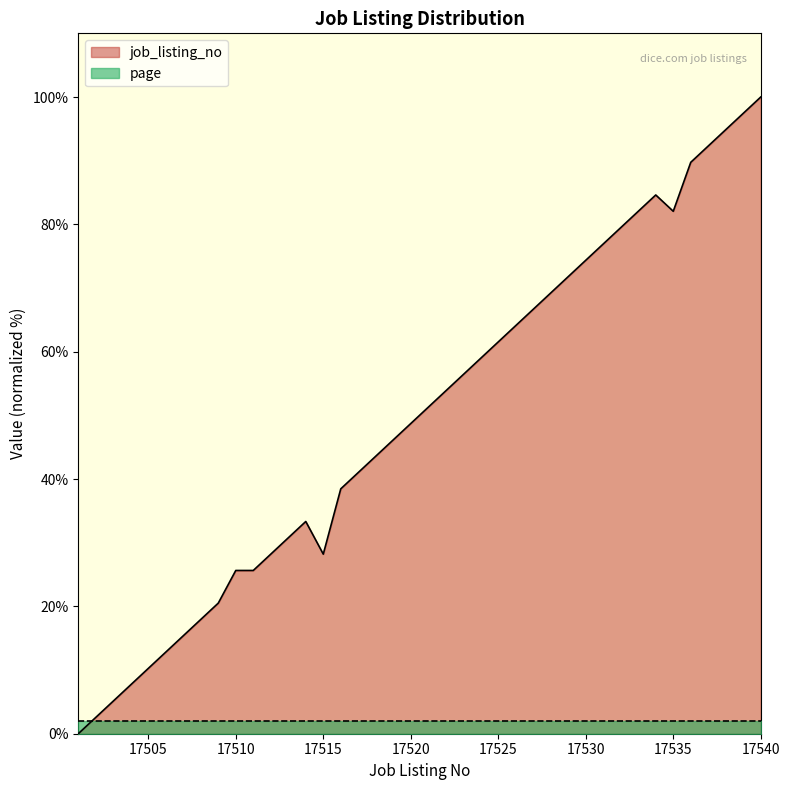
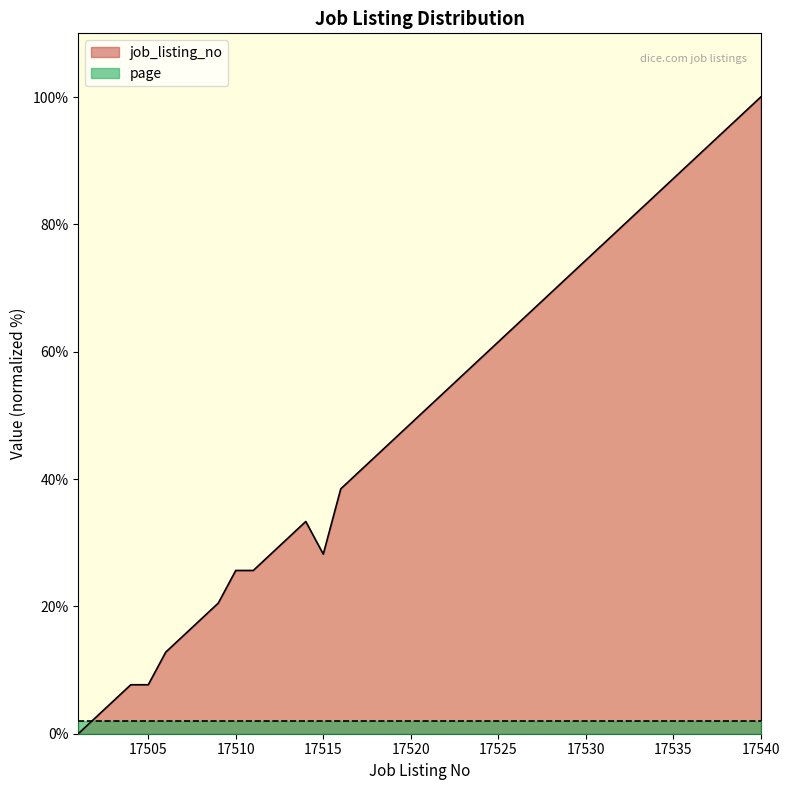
  {
    "job_listing_no": {
-     "17505": "10%",
+     "17505": "8%",
      "17510": "26%",
      "17515": "28%",
      "17520": "49%",
      "17525": "62%",
      "17530": "74%",
-     "17535": "82%",
+     "17535": "87%",
      "17540": "100%"
    },
    "page": {
      "17505": "2%",
      "17510": "2%",
      "17515": "2%",
      "17520": "2%",
      "17525": "2%",
      "17530": "2%",
      "17535": "2%",
      "17540": "2%"
    }
  }
